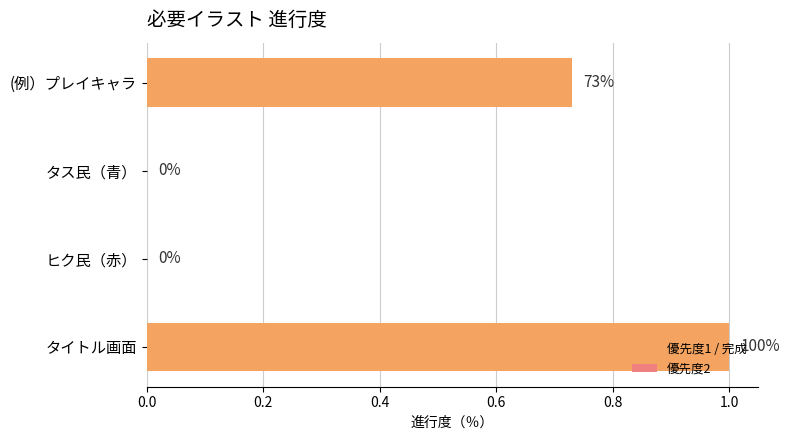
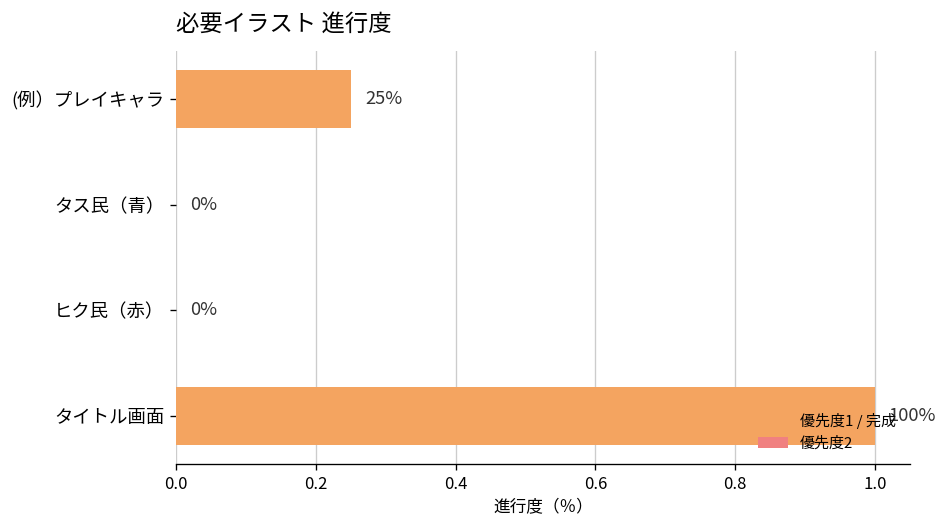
  {
-   "(例）プレイキャラ": "73%",
+   "(例）プレイキャラ": "25%",
    "タス民（青）": "0%",
    "ヒク民（赤）": "0%",
    "タイトル画面": "100%"
  }
